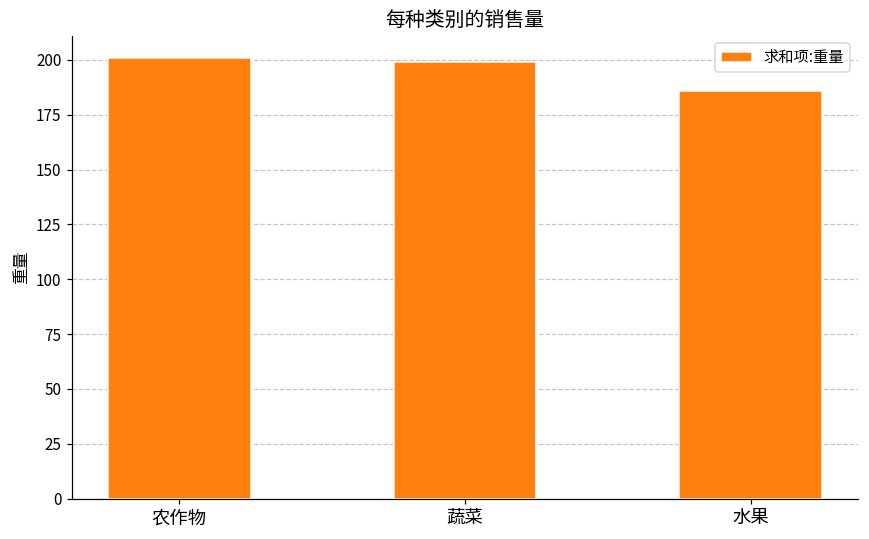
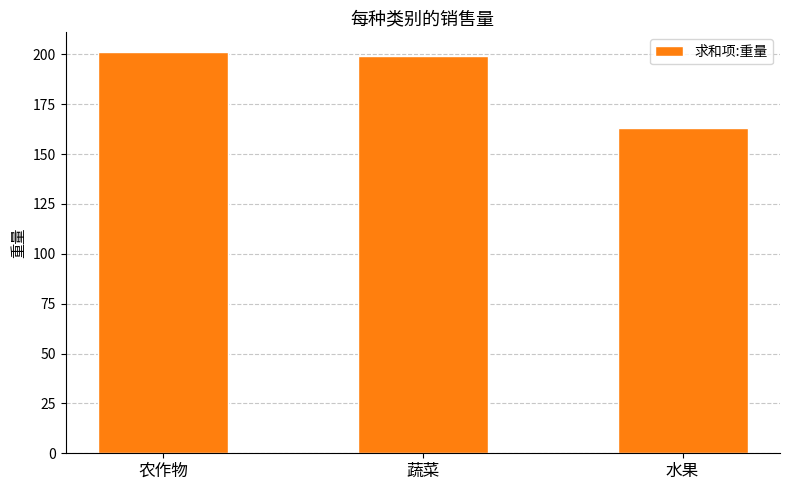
  {
    "农作物": 201,
    "蔬菜": 199,
-   "水果": 186
+   "水果": 163
  }
